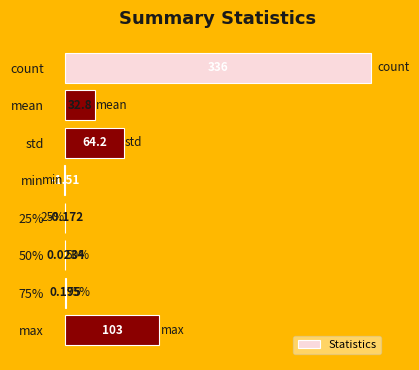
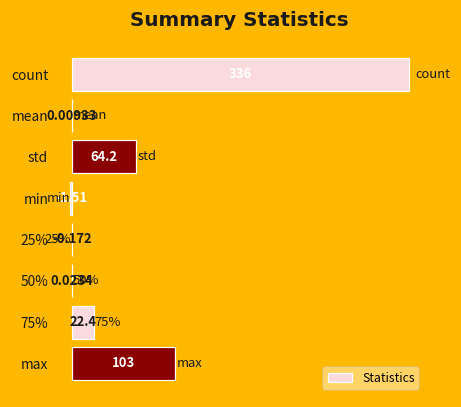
  {
-   "mean": 32.8,
+   "mean": 0.00933,
    "std": 64.2,
-   "75%": 0.195,
+   "75%": 22.4,
    "max": 103
  }
